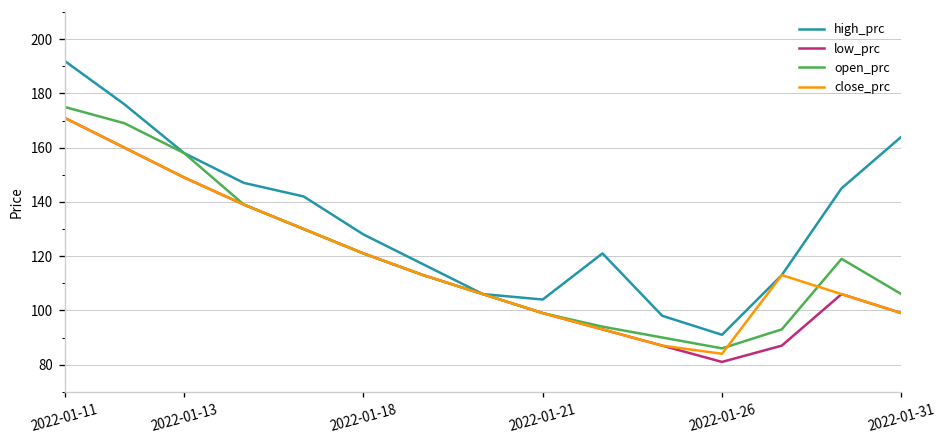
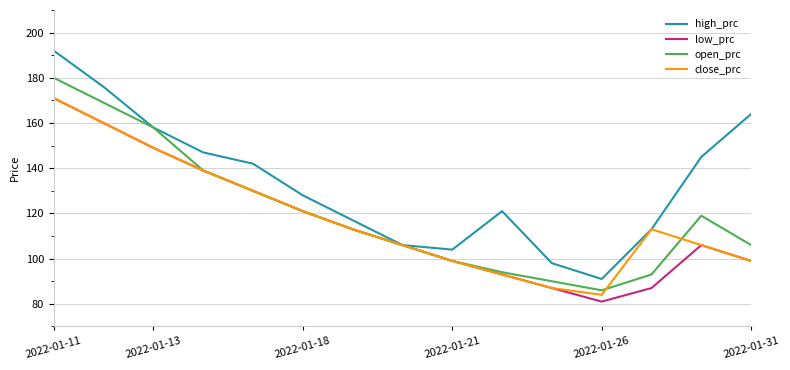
  {
    "high_prc": {
      "2022-01-11": 192,
      "2022-01-31": 164
    },
    "open_prc": {
-     "2022-01-11": 175,
+     "2022-01-11": 180,
      "2022-01-31": 106
    }
  }
